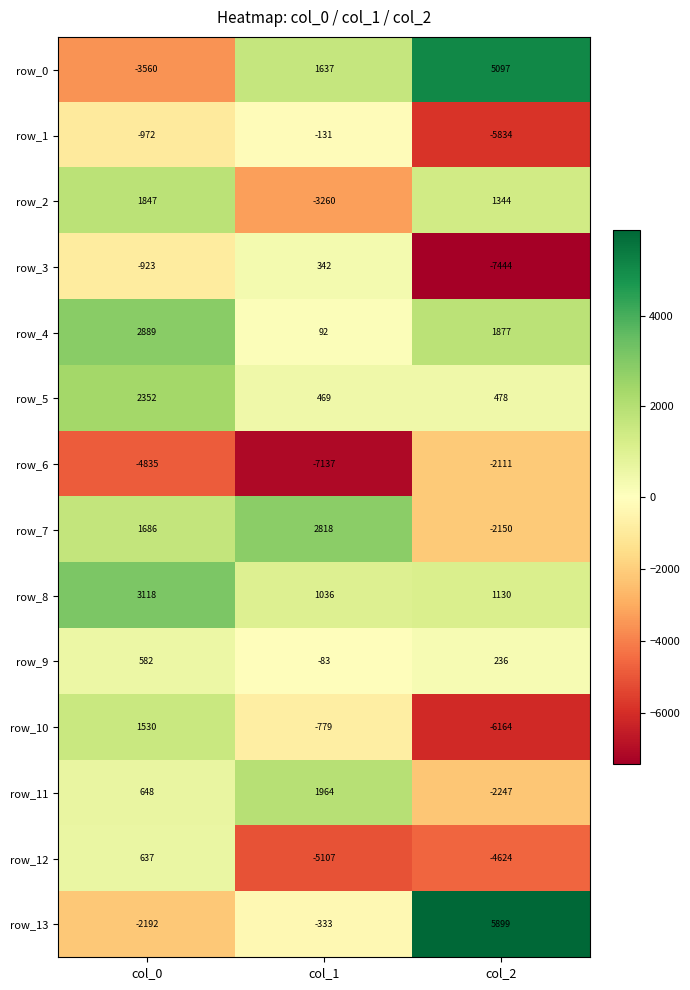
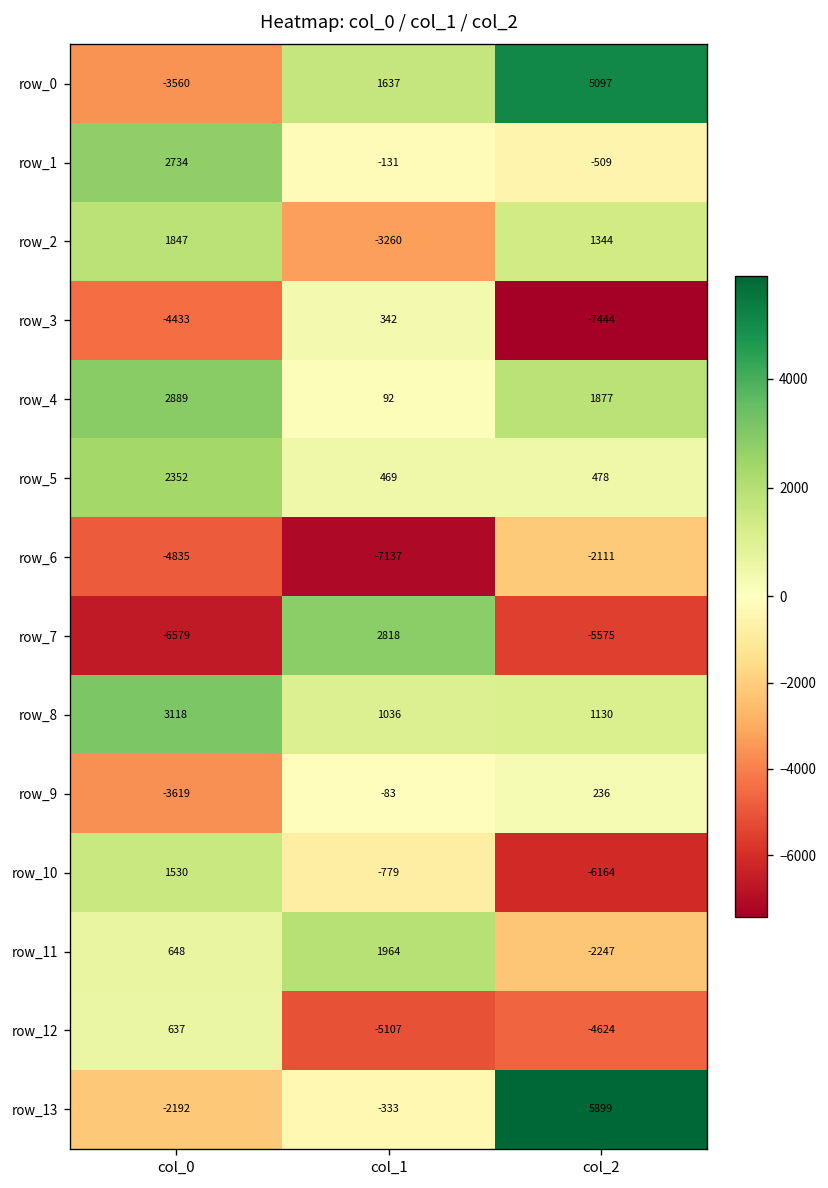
  {
    "row_0": {
      "col_0": -3560,
      "col_1": 1637,
      "col_2": 5097
    },
    "row_1": {
-     "col_0": -972,
+     "col_0": 2734,
      "col_1": -131,
-     "col_2": -5834
+     "col_2": -509
    },
    "row_2": {
      "col_0": 1847,
      "col_1": -3260,
      "col_2": 1344
    },
    "row_3": {
-     "col_0": -923,
+     "col_0": -4433,
      "col_1": 342,
      "col_2": -7444
    },
    "row_4": {
      "col_0": 2889,
      "col_1": 92,
      "col_2": 1877
    },
    "row_5": {
      "col_0": 2352,
      "col_1": 469,
      "col_2": 478
    },
    "row_6": {
      "col_0": -4835,
      "col_1": -7137,
      "col_2": -2111
    },
    "row_7": {
-     "col_0": 1686,
+     "col_0": -6579,
      "col_1": 2818,
-     "col_2": -2150
+     "col_2": -5575
    },
    "row_8": {
      "col_0": 3118,
      "col_1": 1036,
      "col_2": 1130
    },
    "row_9": {
-     "col_0": 582,
+     "col_0": -3619,
      "col_1": -83,
      "col_2": 236
    },
    "row_10": {
      "col_0": 1530,
      "col_1": -779,
      "col_2": -6164
    },
    "row_11": {
      "col_0": 648,
      "col_1": 1964,
      "col_2": -2247
    },
    "row_12": {
      "col_0": 637,
      "col_1": -5107,
      "col_2": -4624
    },
    "row_13": {
      "col_0": -2192,
      "col_1": -333,
      "col_2": 5899
    }
  }
